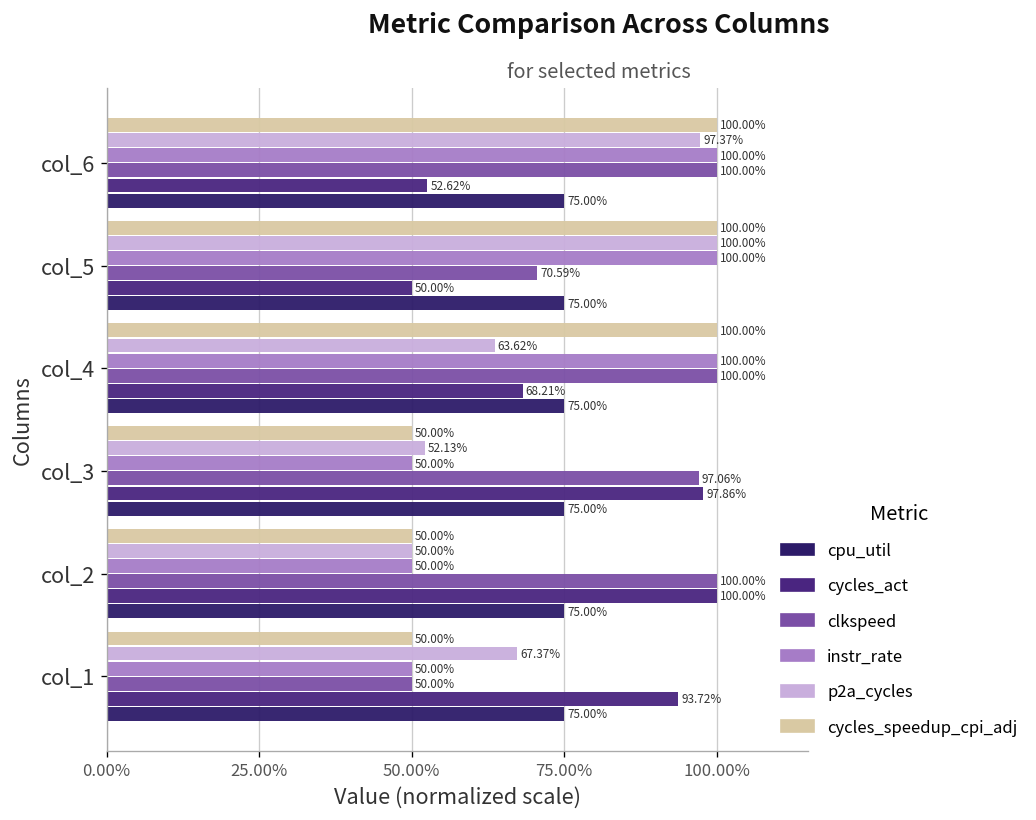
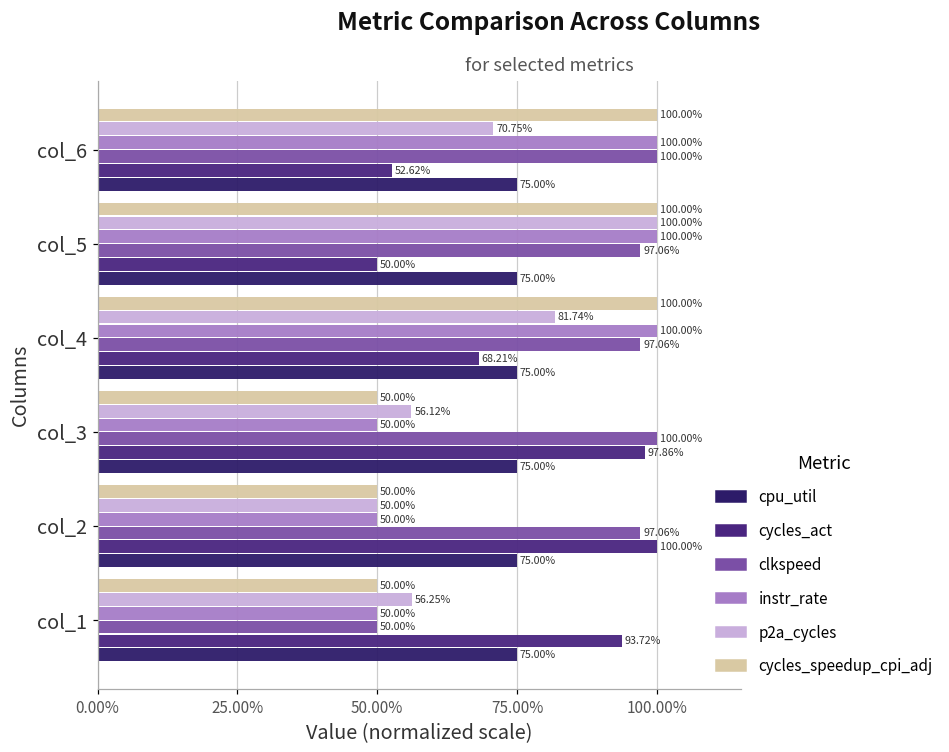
  {
    "clkspeed": {
      "col_6": "100.00%",
-     "col_5": "70.59%",
-     "col_4": "100.00%",
-     "col_3": "97.06%",
-     "col_2": "100.00%",
+     "col_5": "97.06%",
+     "col_4": "97.06%",
+     "col_3": "100.00%",
+     "col_2": "97.06%",
      "col_1": "50.00%"
    },
    "instr_rate": {
      "col_6": "100.00%",
      "col_5": "100.00%",
      "col_4": "100.00%",
      "col_3": "50.00%",
      "col_2": "50.00%",
      "col_1": "50.00%"
    },
    "p2a_cycles": {
-     "col_6": "97.37%",
+     "col_6": "70.75%",
      "col_5": "100.00%",
-     "col_4": "63.62%",
-     "col_3": "52.13%",
+     "col_4": "81.74%",
+     "col_3": "56.12%",
      "col_2": "50.00%",
-     "col_1": "67.37%"
+     "col_1": "56.25%"
    },
    "cycles_speedup_cpi_adj": {
      "col_6": "100.00%",
      "col_5": "100.00%",
      "col_4": "100.00%",
      "col_3": "50.00%",
      "col_2": "50.00%",
      "col_1": "50.00%"
    }
  }
